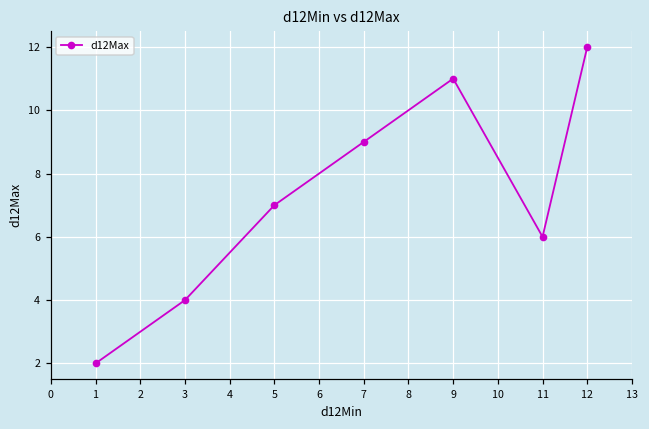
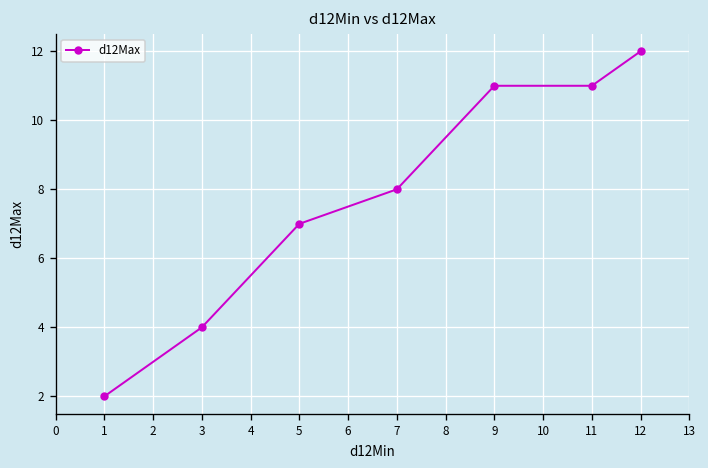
  {
    "1": 2,
    "3": 4,
    "5": 7,
-   "7": 9,
+   "7": 8,
    "9": 11,
-   "11": 6,
+   "11": 11,
    "12": 12
  }
